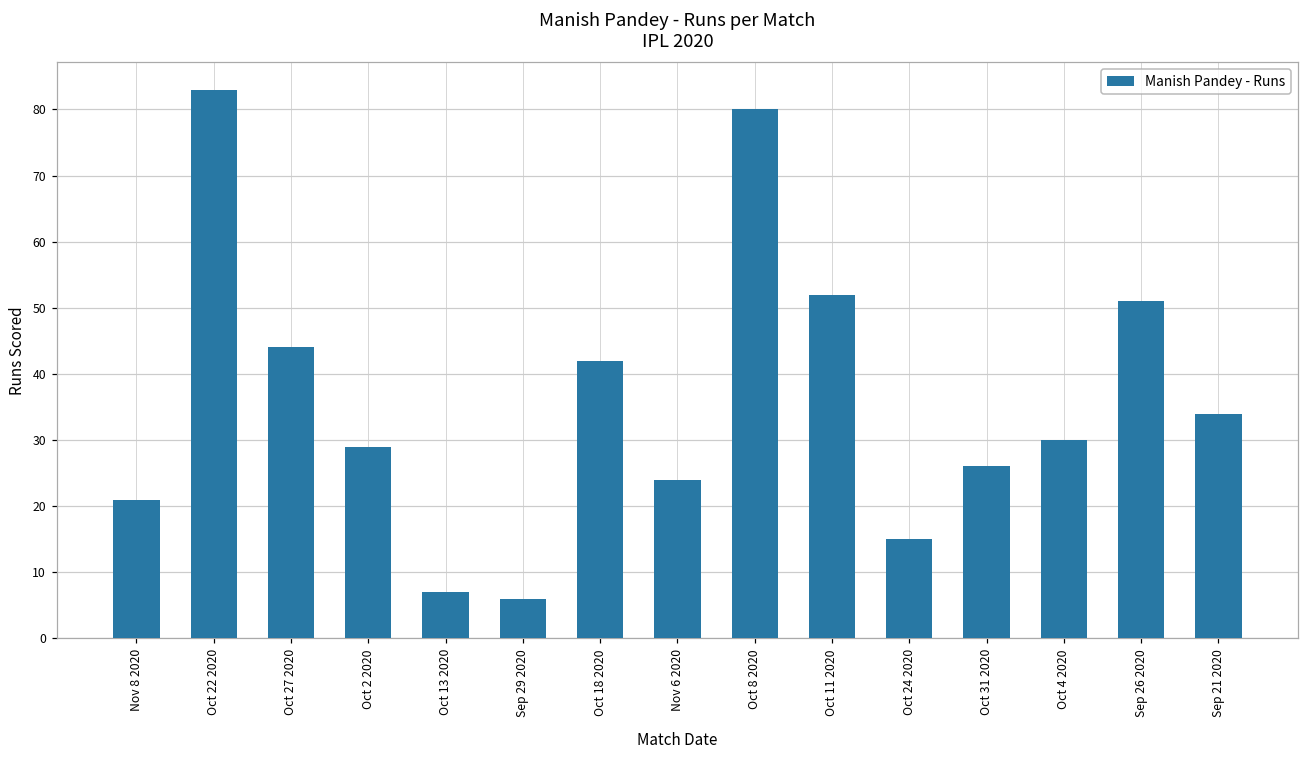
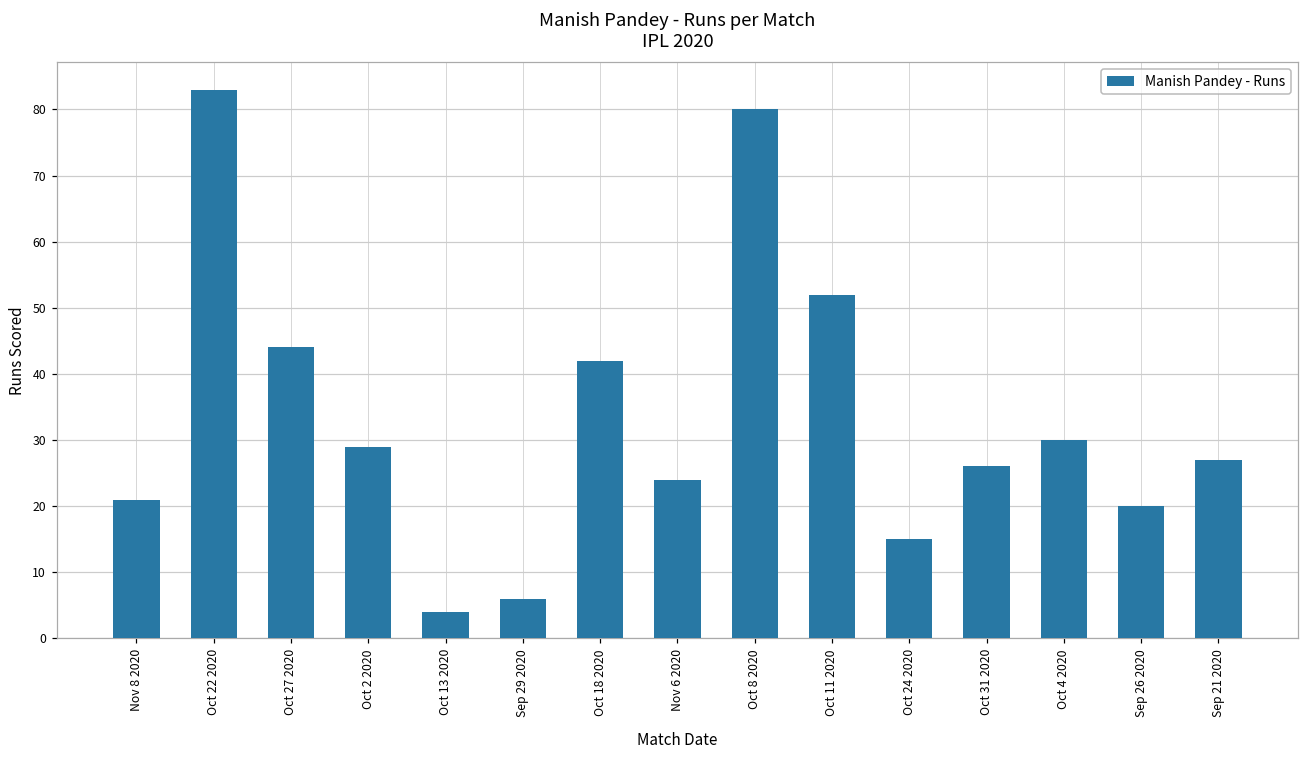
  {
    "Nov 8 2020": 21,
    "Oct 22 2020": 83,
    "Oct 27 2020": 44,
    "Oct 2 2020": 29,
-   "Oct 13 2020": 7,
+   "Oct 13 2020": 4,
    "Sep 29 2020": 6,
    "Oct 18 2020": 42,
    "Nov 6 2020": 24,
    "Oct 8 2020": 80,
    "Oct 11 2020": 52,
    "Oct 24 2020": 15,
    "Oct 31 2020": 26,
    "Oct 4 2020": 30,
-   "Sep 26 2020": 51,
-   "Sep 21 2020": 34
+   "Sep 26 2020": 20,
+   "Sep 21 2020": 27
  }
